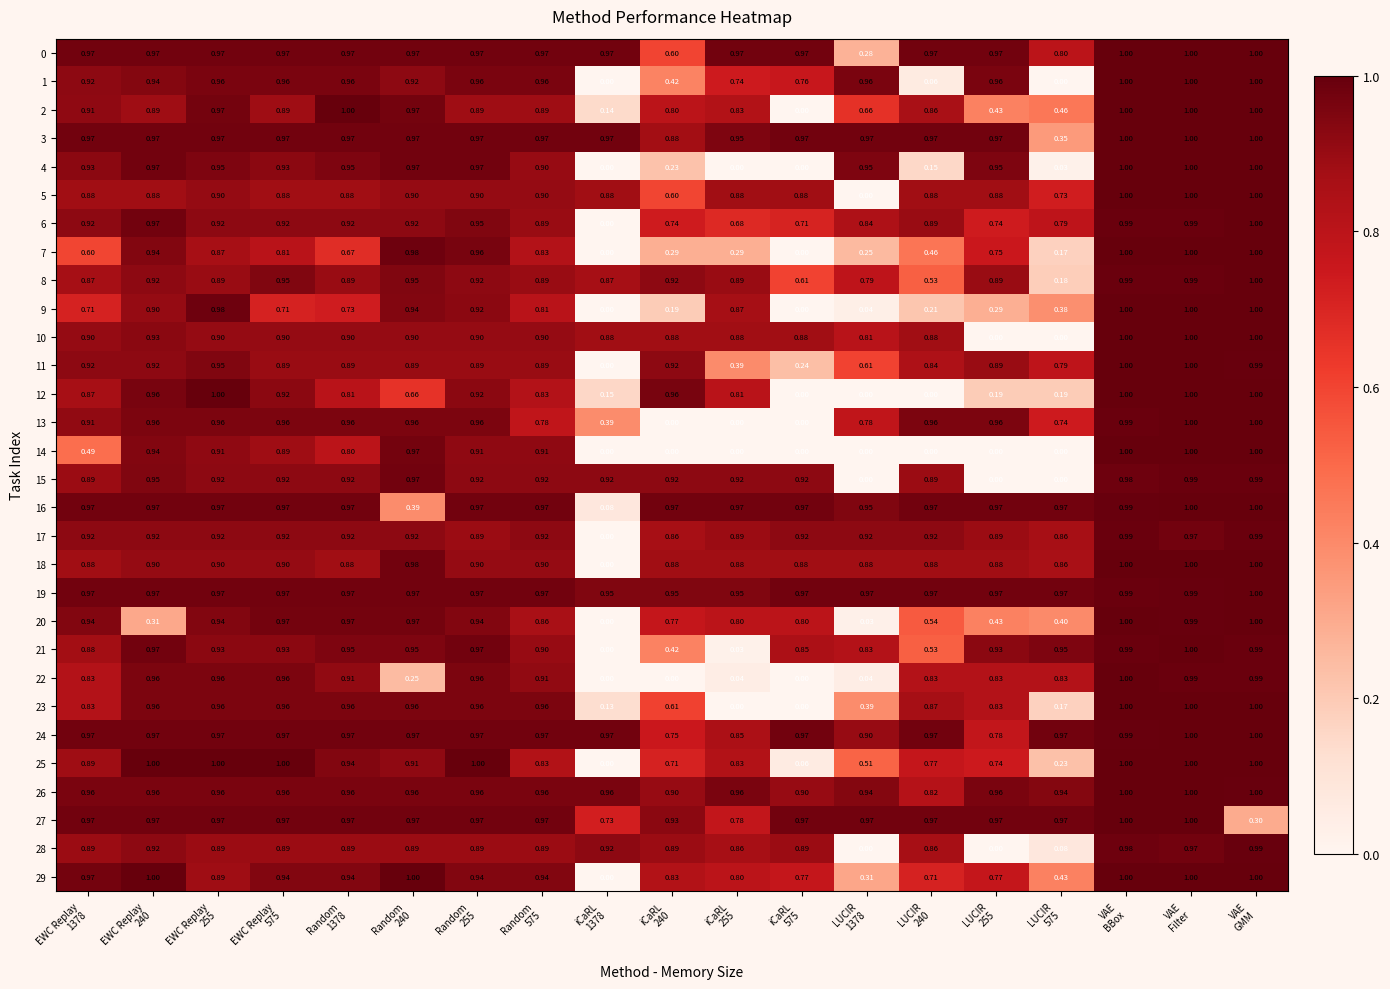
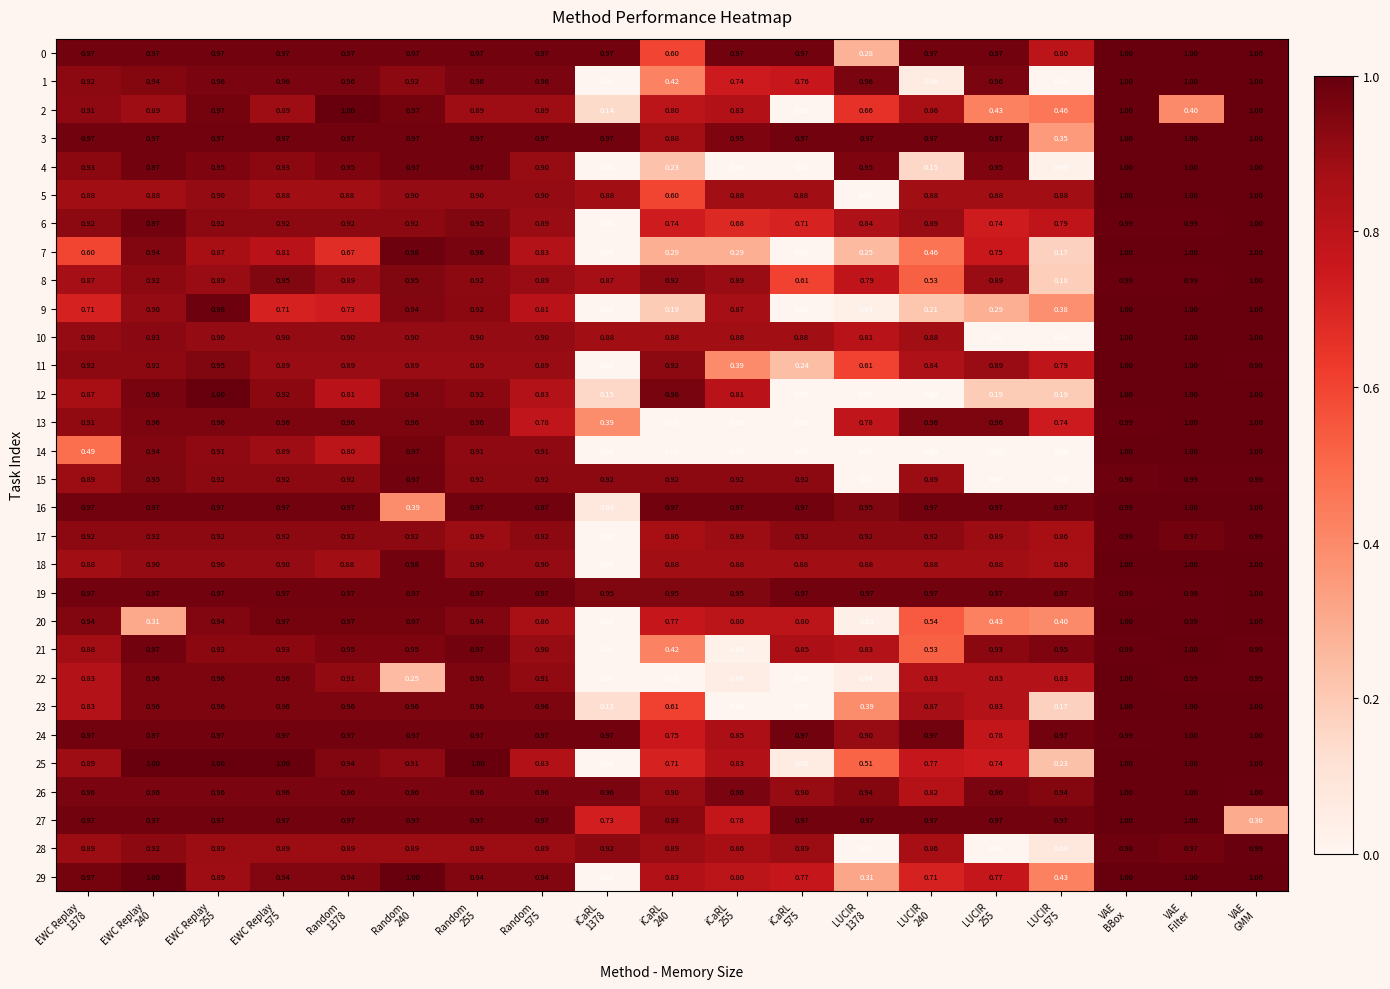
  {
    "2": {
      "EWC Replay 1378": 0.91,
      "EWC Replay 240": 0.89,
      "EWC Replay 255": 0.97,
      "EWC Replay 575": 0.89,
      "Random 1378": 1.00,
      "Random 240": 0.97,
      "Random 255": 0.89,
      "Random 575": 0.89,
      "iCaRL 1378": 0.14,
      "iCaRL 240": 0.80,
      "iCaRL 255": 0.83,
      "LUCIR 1378": 0.66,
      "LUCIR 240": 0.86,
      "LUCIR 255": 0.43,
      "LUCIR 575": 0.46,
      "VAE BBox": 1.00,
-     "VAE Filter": 1.00,
+     "VAE Filter": 0.40,
      "VAE GMM": 1.00
    },
    "5": {
      "EWC Replay 1378": 0.88,
      "EWC Replay 240": 0.88,
      "EWC Replay 255": 0.90,
      "EWC Replay 575": 0.88,
      "Random 1378": 0.88,
      "Random 240": 0.90,
      "Random 255": 0.90,
      "Random 575": 0.90,
      "iCaRL 1378": 0.88,
      "iCaRL 240": 0.60,
      "iCaRL 255": 0.88,
      "iCaRL 575": 0.88,
      "LUCIR 240": 0.88,
      "LUCIR 255": 0.88,
-     "LUCIR 575": 0.73,
+     "LUCIR 575": 0.88,
      "VAE BBox": 1.00,
      "VAE Filter": 1.00,
      "VAE GMM": 1.00
    },
    "12": {
      "EWC Replay 1378": 0.87,
      "EWC Replay 240": 0.96,
      "EWC Replay 255": 1.00,
      "EWC Replay 575": 0.92,
      "Random 1378": 0.81,
-     "Random 240": 0.66,
+     "Random 240": 0.94,
      "Random 255": 0.92,
      "Random 575": 0.83,
      "iCaRL 1378": 0.15,
      "iCaRL 240": 0.96,
      "iCaRL 255": 0.81,
      "LUCIR 255": 0.19,
      "LUCIR 575": 0.19,
      "VAE BBox": 1.00,
      "VAE Filter": 1.00,
      "VAE GMM": 1.00
    }
  }
